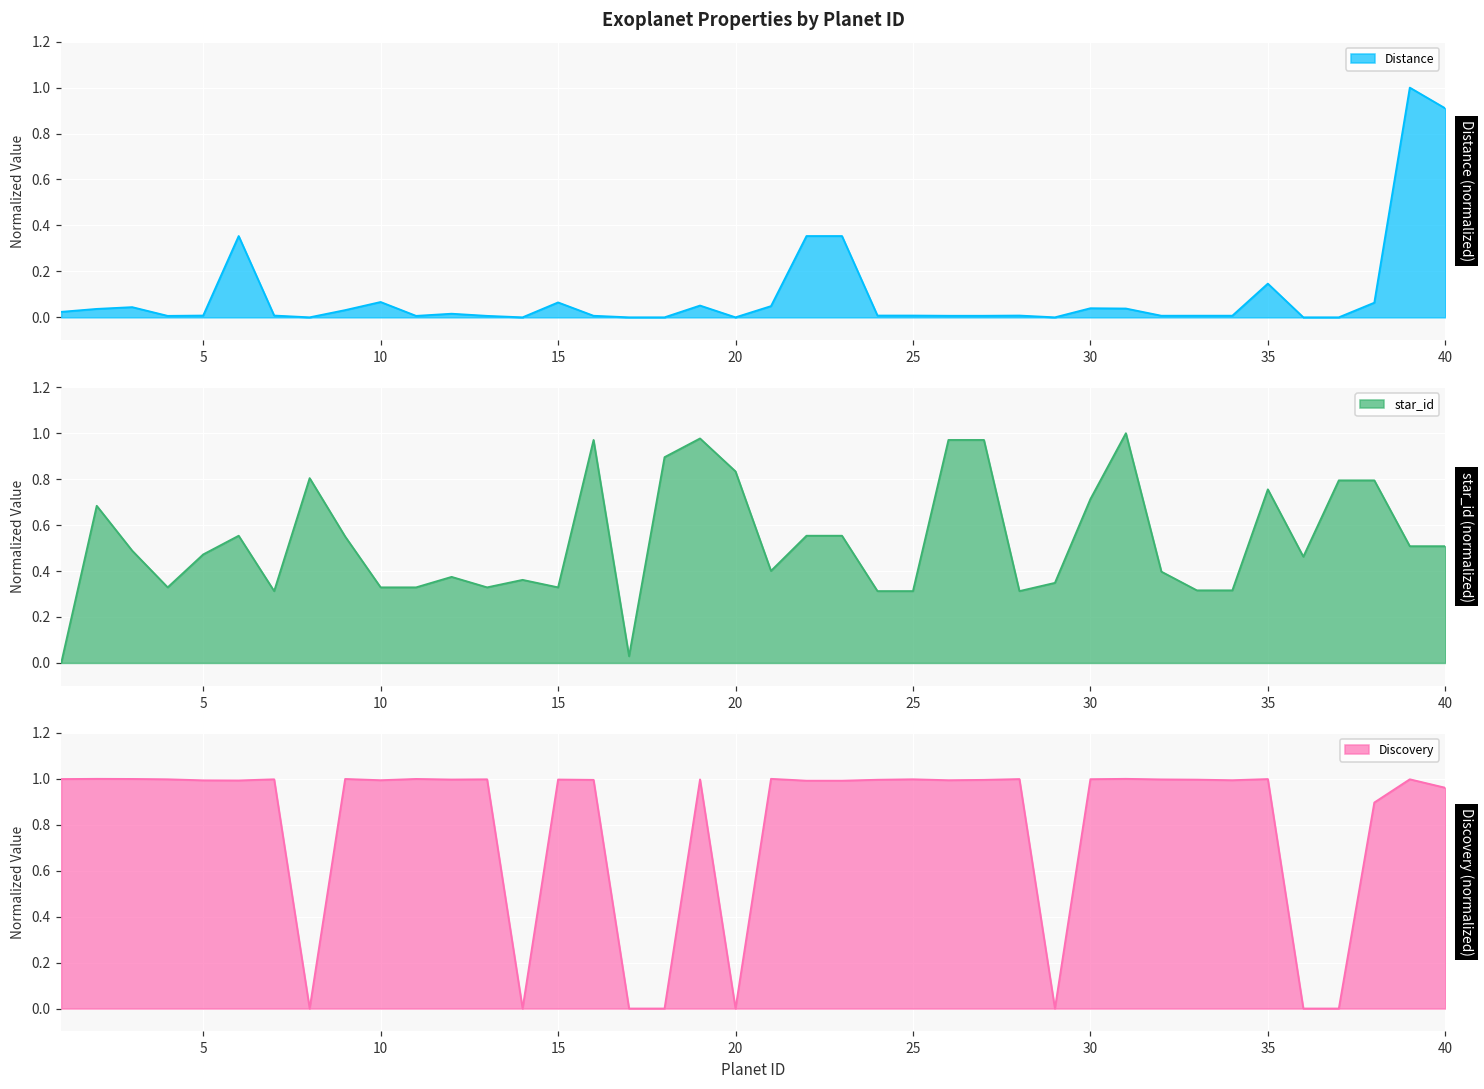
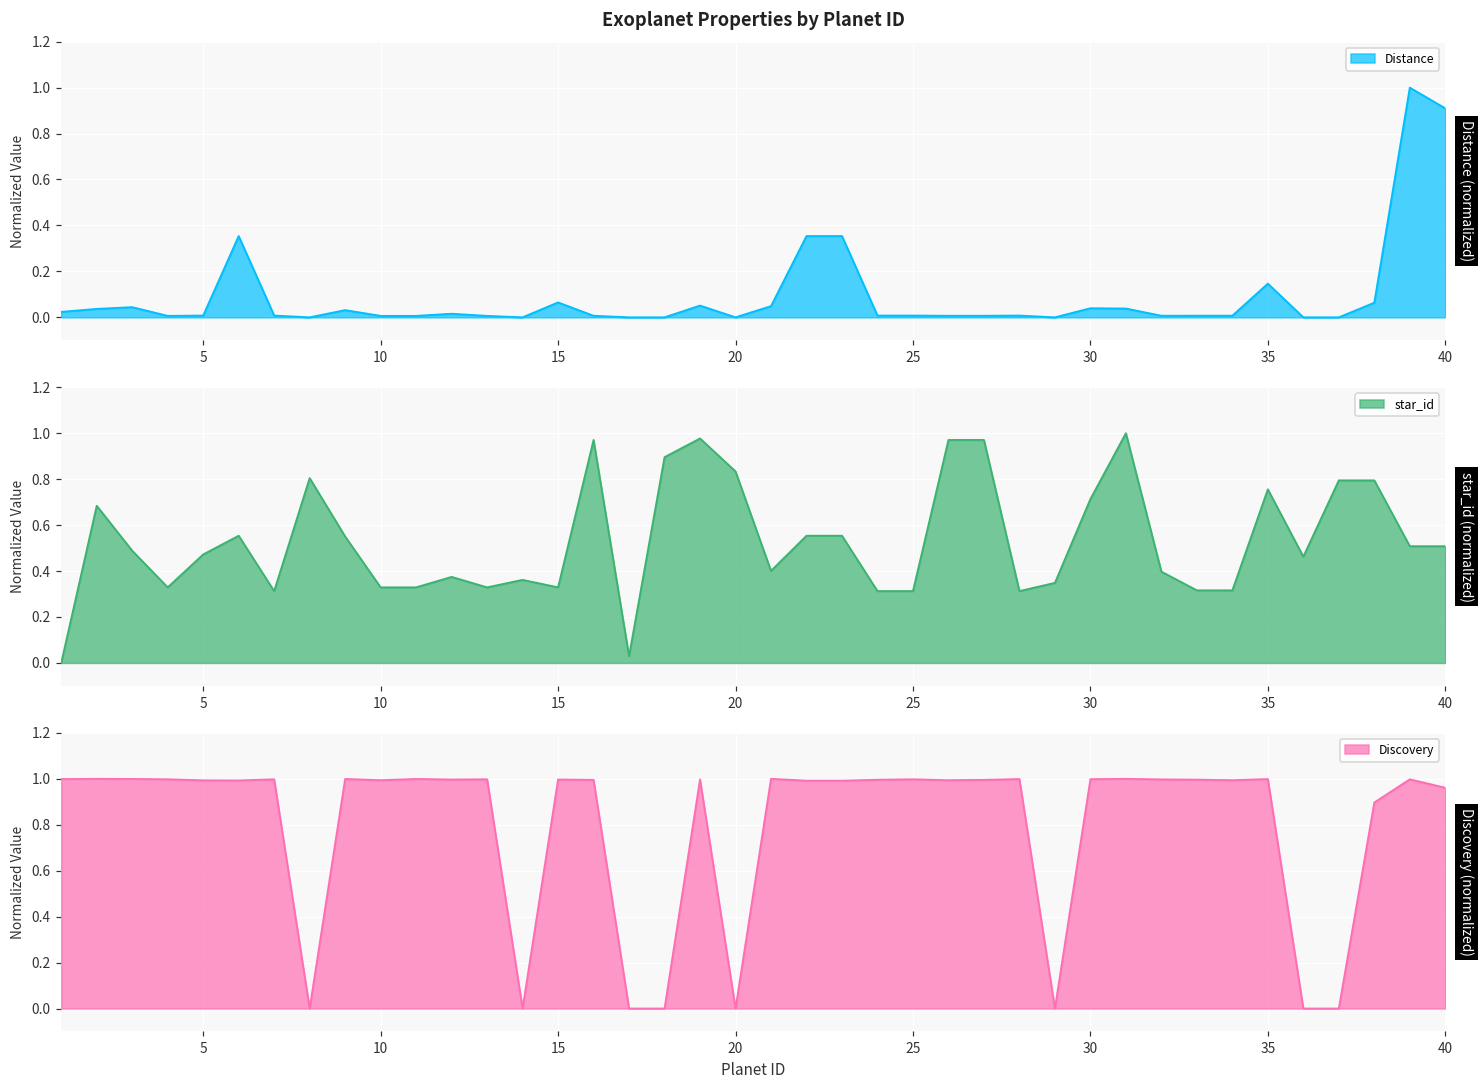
  {
    "Exoplanet Properties by Planet ID": {
      "5": 0.01,
-     "10": 0.07,
+     "10": 0.01,
      "15": 0.06,
      "20": 0.00,
      "25": 0.01,
      "30": 0.04,
      "35": 0.15,
      "40": 0.91
    }
  }
